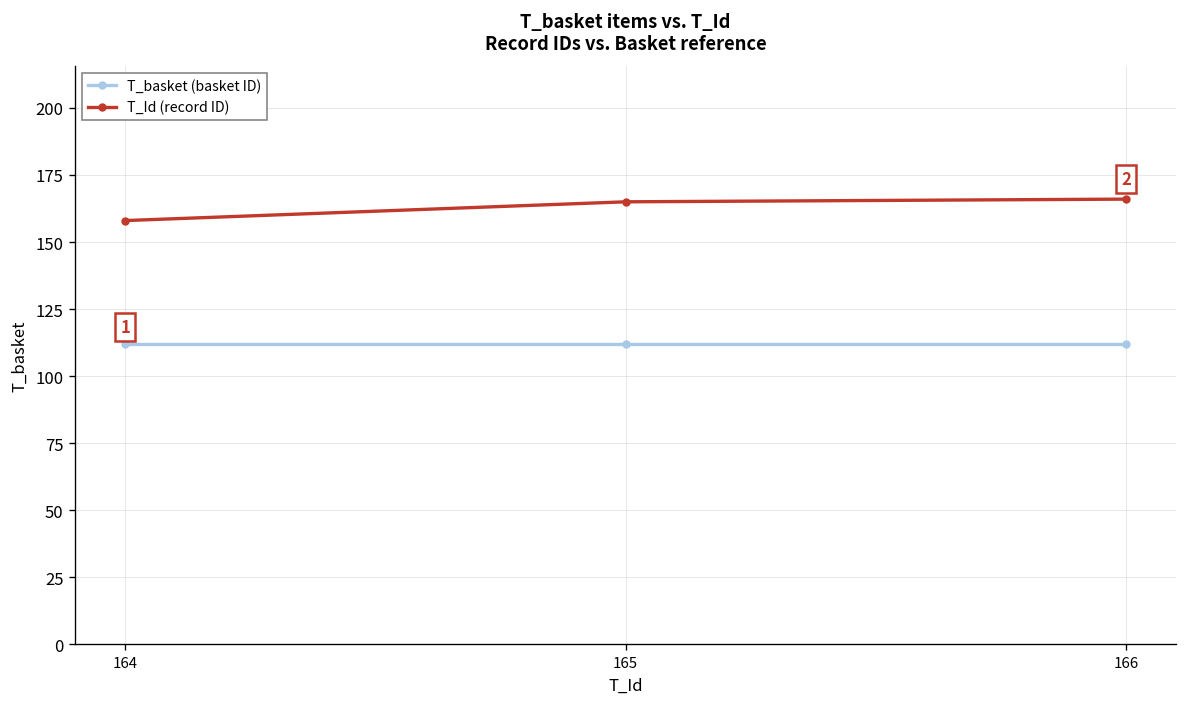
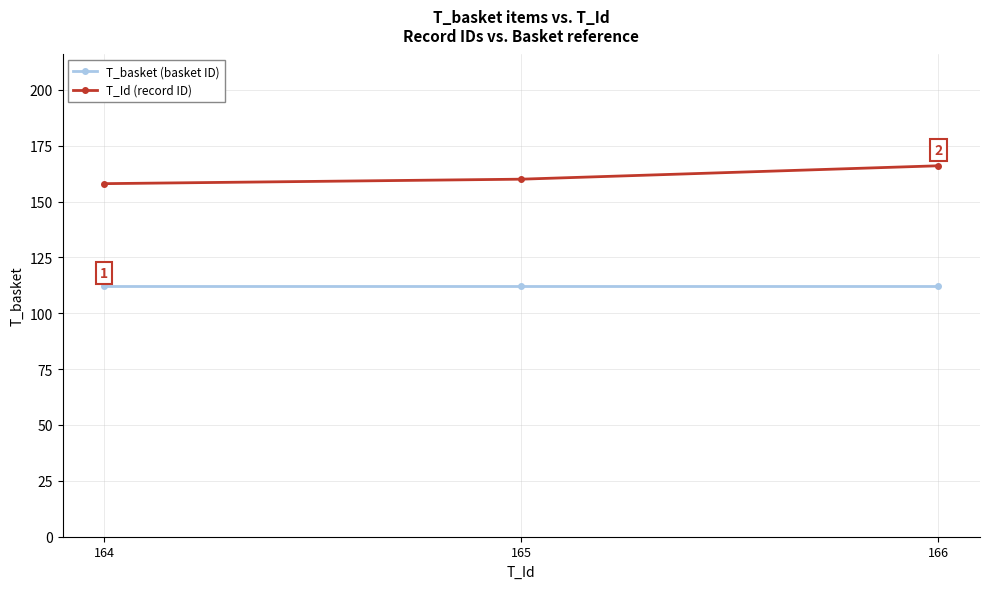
  {
    "T_basket (basket ID)": {
      "165": 112,
      "166": 112
    },
    "T_Id (record ID)": {
      "164": 158,
-     "165": 165
+     "165": 160
    }
  }
